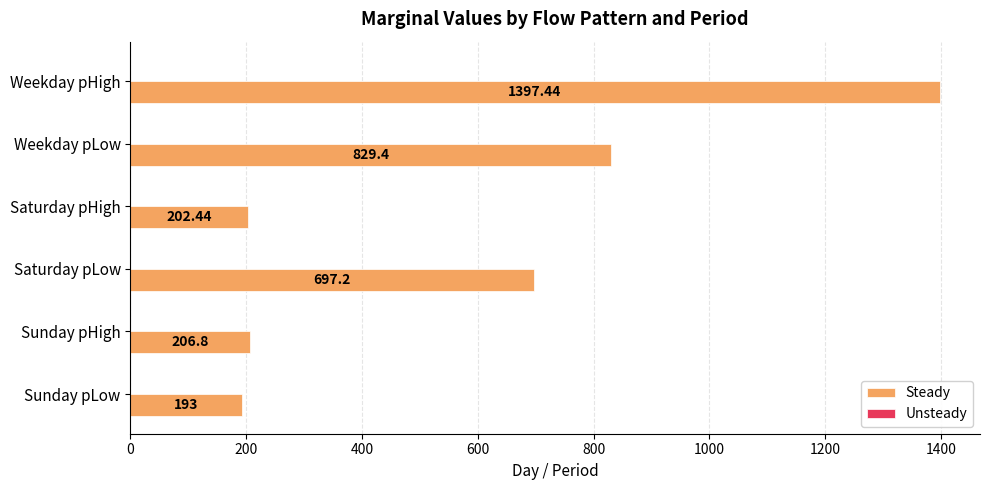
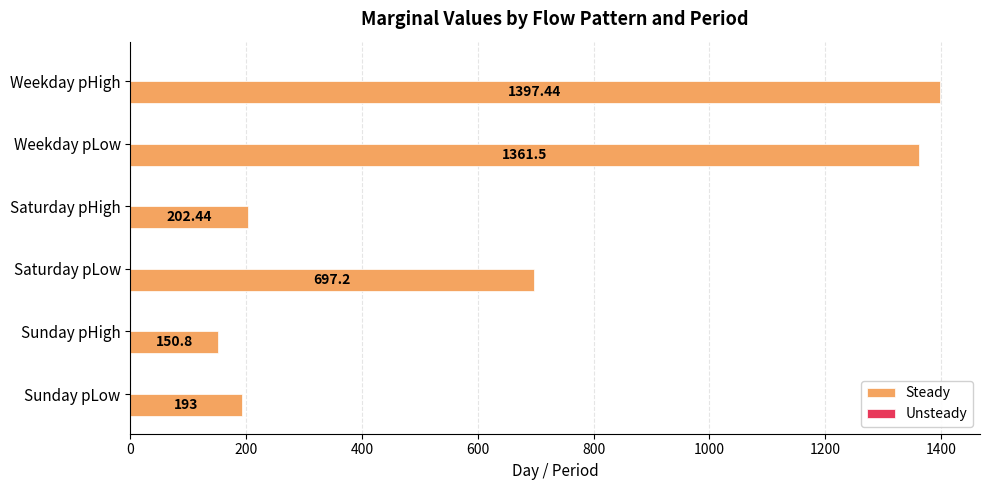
  {
    "Steady": {
      "Weekday pHigh": 1397.44,
-     "Weekday pLow": 829.4,
+     "Weekday pLow": 1361.5,
      "Saturday pHigh": 202.44,
      "Saturday pLow": 697.2,
-     "Sunday pHigh": 206.8,
+     "Sunday pHigh": 150.8,
      "Sunday pLow": 193
    },
    "Unsteady": {
      "Weekday pHigh": 0,
      "Weekday pLow": 0,
      "Saturday pHigh": 0,
      "Saturday pLow": 0,
      "Sunday pHigh": 0,
      "Sunday pLow": 0
    }
  }
